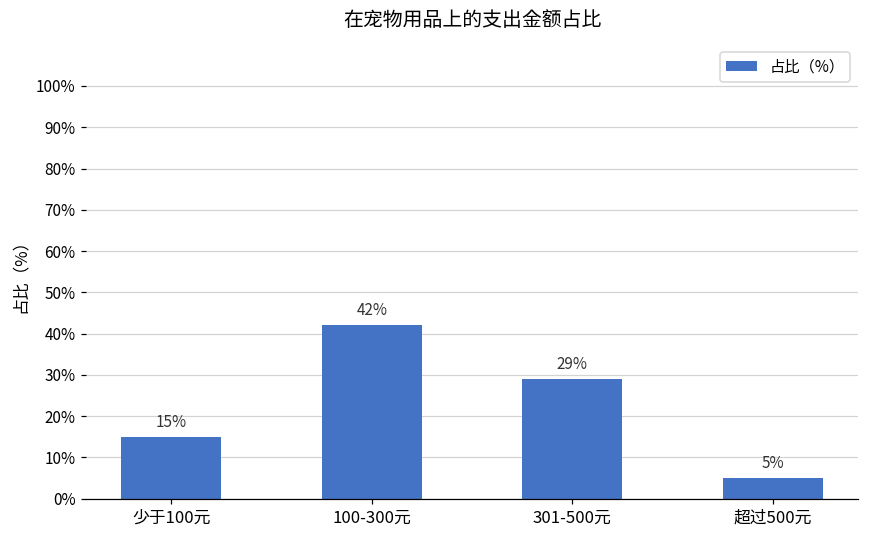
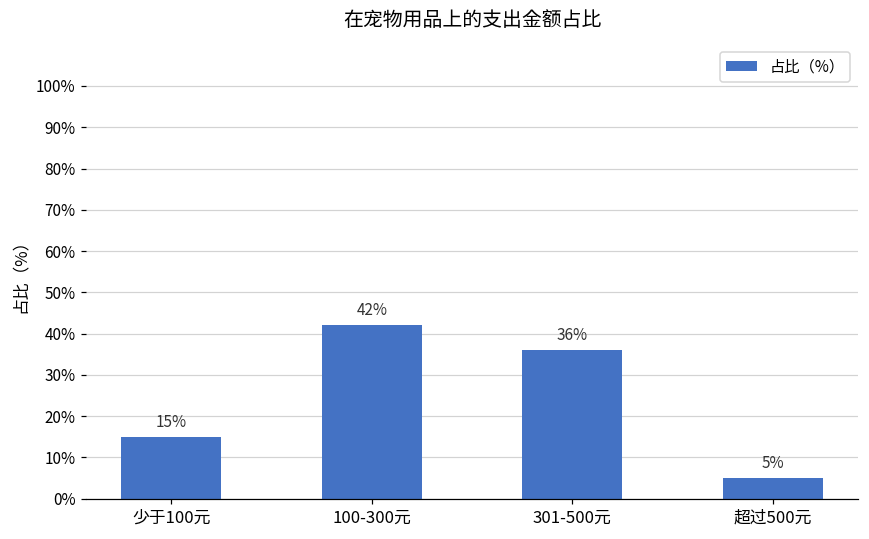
  {
    "少于100元": "15%",
    "100-300元": "42%",
-   "301-500元": "29%",
+   "301-500元": "36%",
    "超过500元": "5%"
  }
